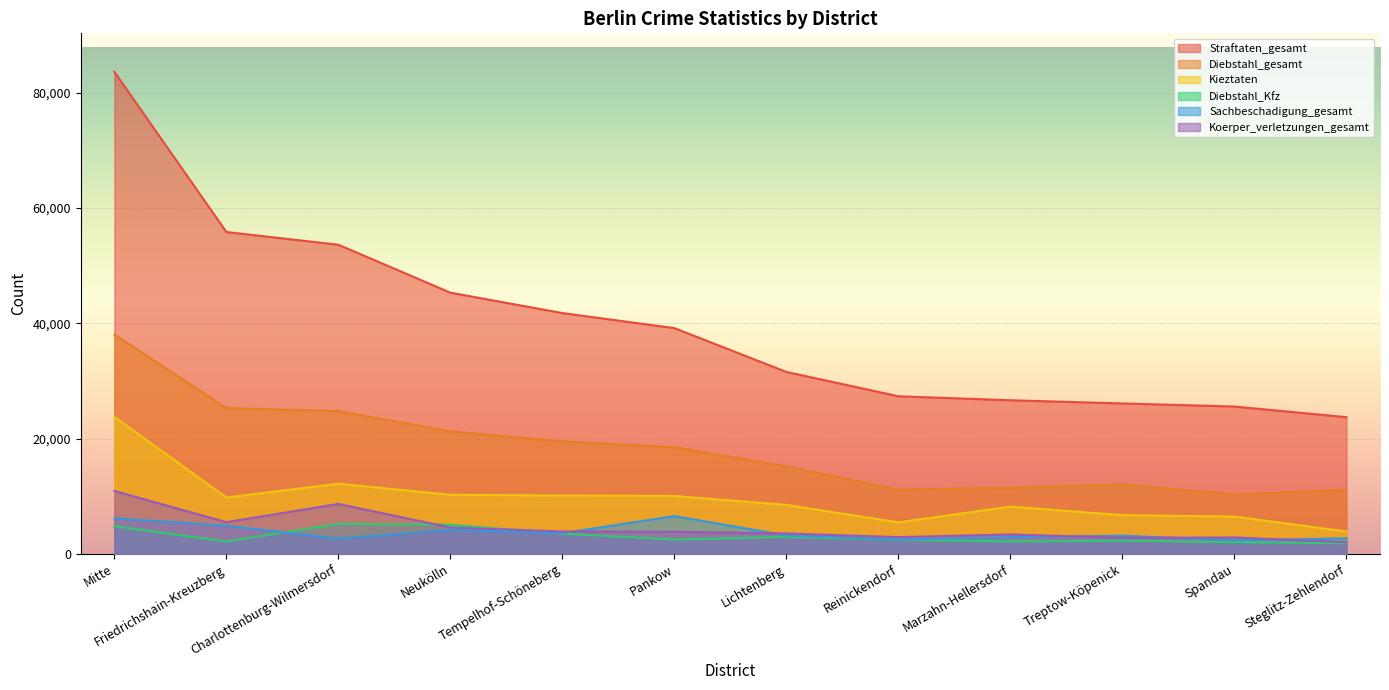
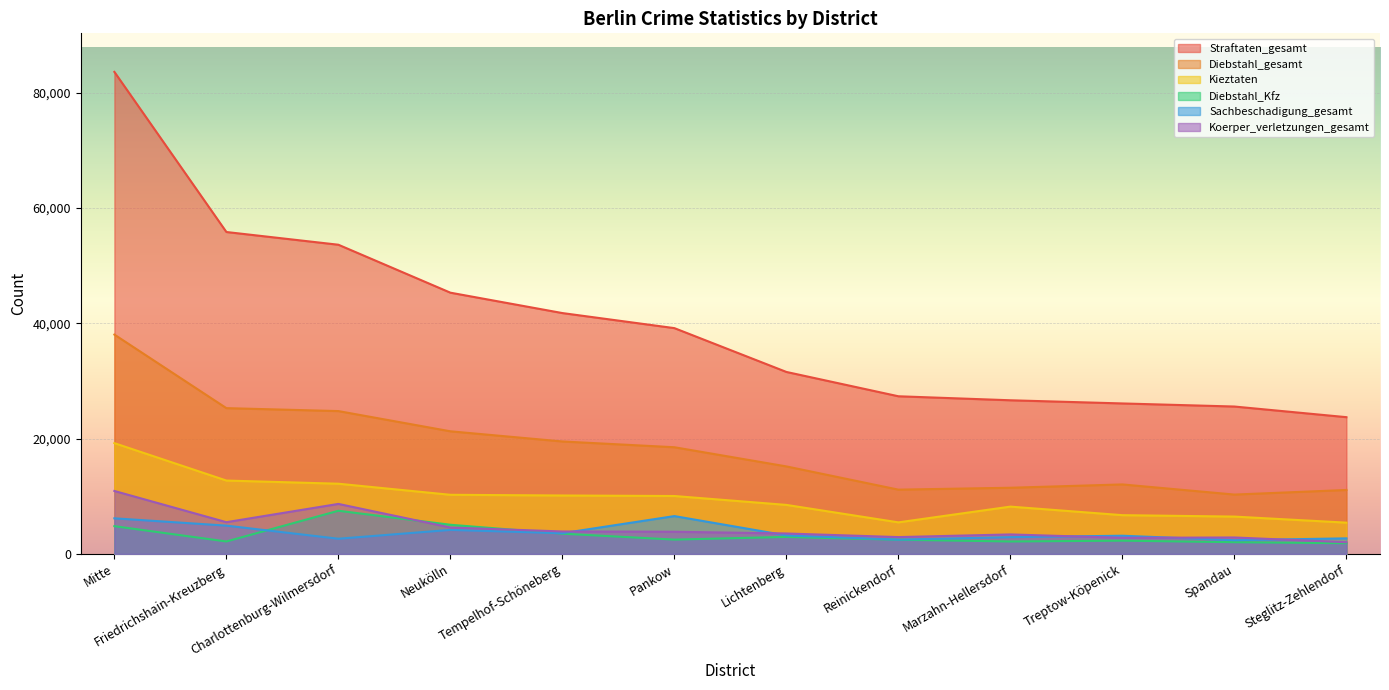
  {
    "Kieztaten": {
-     "Mitte": "24,000",
-     "Friedrichshain-Kreuzberg": "10,000",
+     "Mitte": "19,000",
+     "Friedrichshain-Kreuzberg": "13,000",
      "Charlottenburg-Wilmersdorf": "12,000",
      "Neukölln": "10,000",
      "Tempelhof-Schöneberg": "10,000",
      "Pankow": "10,000",
      "Lichtenberg": "8,000",
      "Reinickendorf": "5,000",
      "Marzahn-Hellersdorf": "8,000",
      "Treptow-Köpenick": "7,000",
      "Spandau": "6,000",
-     "Steglitz-Zehlendorf": "4,000"
+     "Steglitz-Zehlendorf": "5,000"
    },
    "Diebstahl_Kfz": {
      "Mitte": "5,000",
      "Friedrichshain-Kreuzberg": "2,000",
-     "Charlottenburg-Wilmersdorf": "5,000",
+     "Charlottenburg-Wilmersdorf": "7,000",
      "Neukölln": "5,000",
      "Pankow": "2,000",
      "Marzahn-Hellersdorf": "2,000",
      "Treptow-Köpenick": "2,000"
    },
    "Sachbeschadigung_gesamt": {
      "Mitte": "6,000",
      "Friedrichshain-Kreuzberg": "5,000",
      "Charlottenburg-Wilmersdorf": "3,000",
      "Pankow": "7,000",
      "Marzahn-Hellersdorf": "3,000",
      "Steglitz-Zehlendorf": "3,000"
    },
    "Koerper_verletzungen_gesamt": {
      "Mitte": "11,000",
      "Friedrichshain-Kreuzberg": "6,000",
      "Charlottenburg-Wilmersdorf": "9,000",
      "Pankow": "4,000",
      "Marzahn-Hellersdorf": "3,000",
      "Spandau": "3,000"
    }
  }
